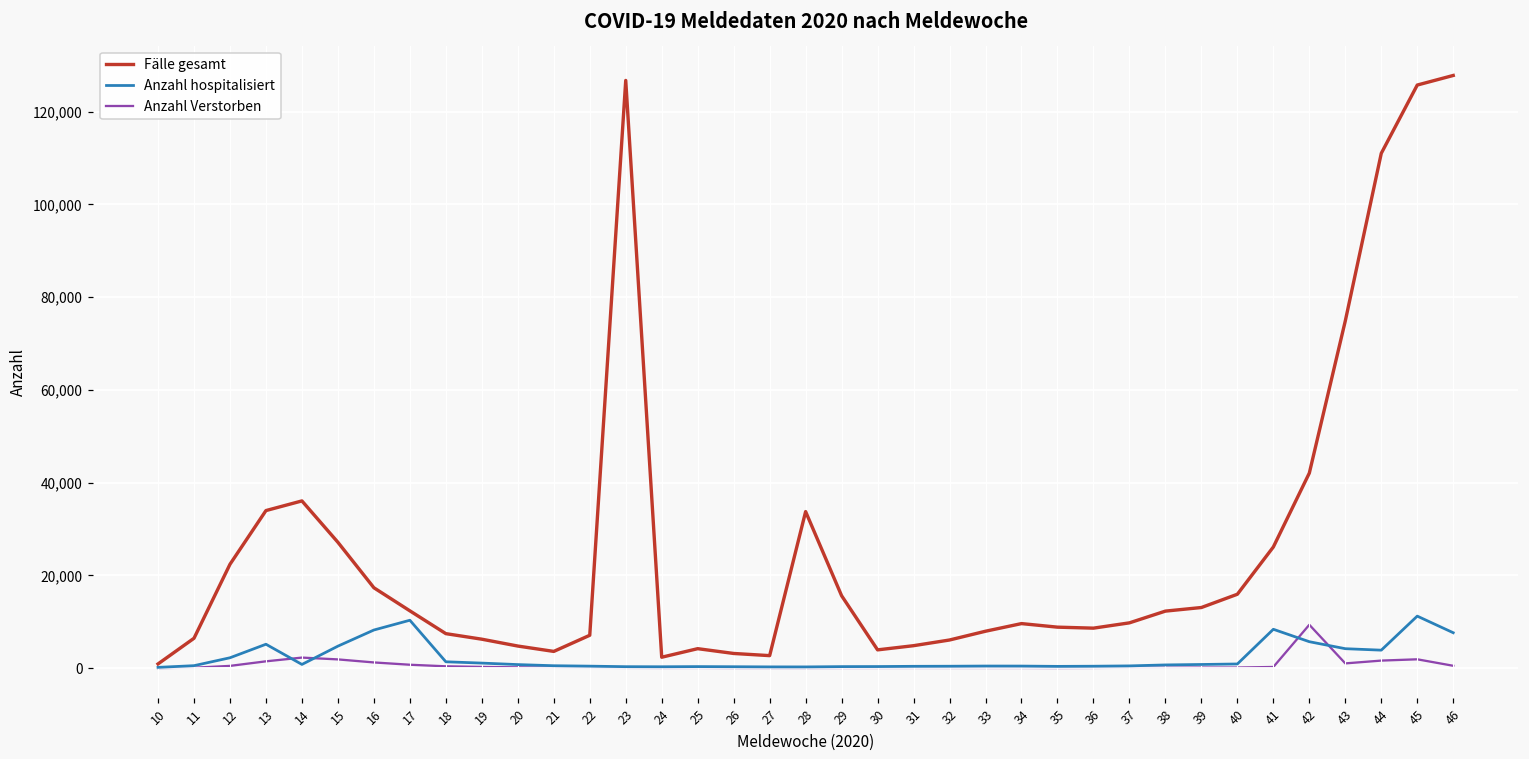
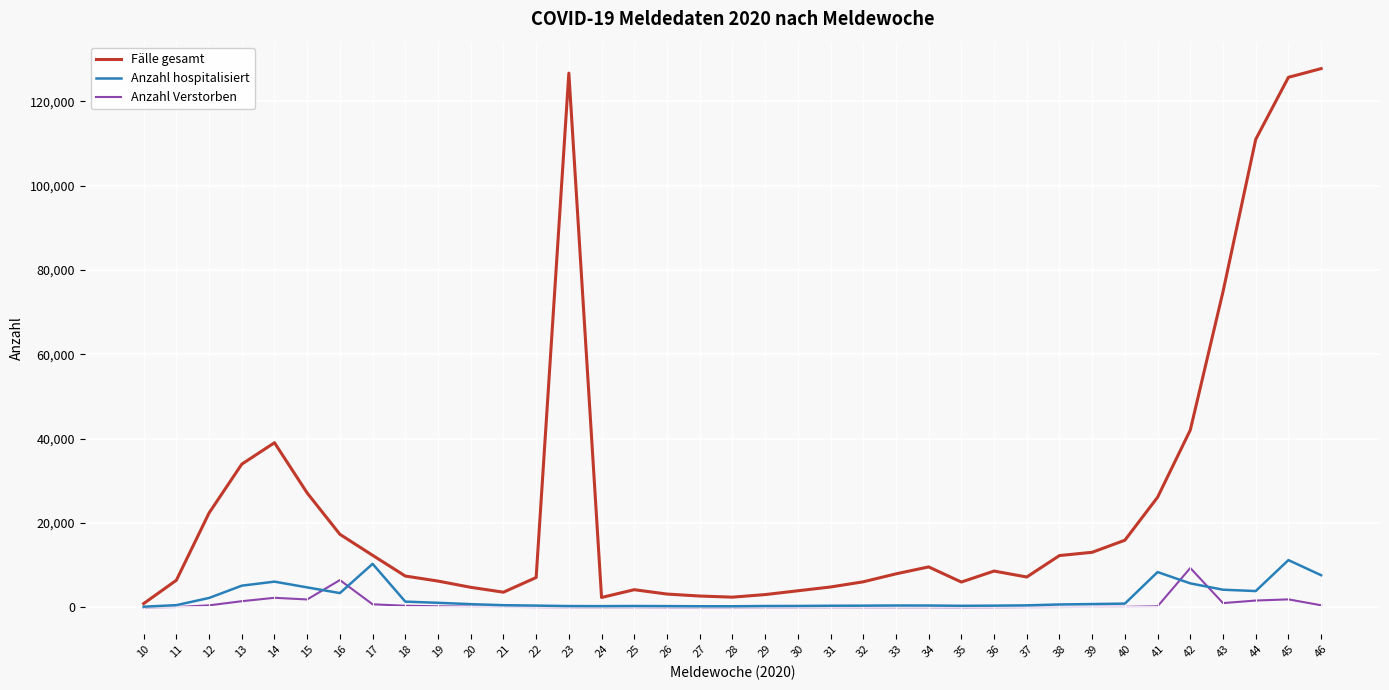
  {
    "Fälle gesamt": {
      "10": "1,000",
      "11": "6,000",
      "12": "22,000",
      "13": "34,000",
-     "14": "36,000",
+     "14": "39,000",
      "15": "27,000",
      "16": "17,000",
      "17": "12,000",
      "18": "7,000",
      "19": "6,000",
      "20": "5,000",
      "21": "4,000",
      "22": "7,000",
      "23": "127,000",
      "24": "2,000",
      "25": "4,000",
      "26": "3,000",
      "27": "3,000",
-     "28": "34,000",
-     "29": "16,000",
+     "28": "2,000",
+     "29": "3,000",
      "30": "4,000",
      "31": "5,000",
      "32": "6,000",
      "33": "8,000",
      "34": "10,000",
-     "35": "9,000",
+     "35": "6,000",
      "36": "9,000",
-     "37": "10,000",
+     "37": "7,000",
      "38": "12,000",
      "39": "13,000",
      "40": "16,000",
      "41": "26,000",
      "42": "42,000",
      "43": "75,000",
      "44": "111,000",
      "45": "126,000",
      "46": "128,000"
    },
    "Anzahl hospitalisiert": {
      "12": "2,000",
      "13": "5,000",
-     "14": "1,000",
+     "14": "6,000",
      "15": "5,000",
-     "16": "8,000",
+     "16": "3,000",
      "17": "10,000",
      "18": "1,000",
      "19": "1,000",
      "39": "1,000",
      "40": "1,000",
      "41": "8,000",
      "42": "6,000",
      "43": "4,000",
      "44": "4,000",
      "45": "11,000",
      "46": "8,000"
    },
    "Anzahl Verstorben": {
      "12": "0",
      "13": "1,000",
      "14": "2,000",
      "15": "2,000",
-     "16": "1,000",
+     "16": "6,000",
      "17": "1,000",
      "18": "0",
      "19": "0",
      "39": "0",
      "40": "0",
      "41": "0",
      "42": "9,000",
      "43": "1,000",
      "44": "2,000",
      "45": "2,000",
      "46": "1,000"
    }
  }
